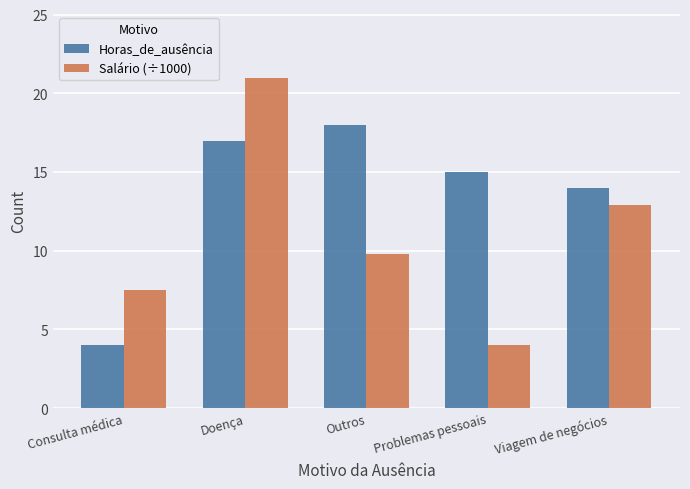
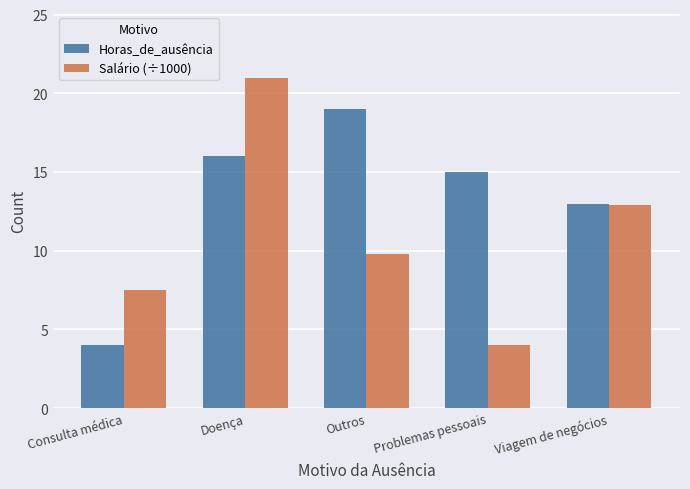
  {
    "Horas_de_ausência": {
      "Consulta médica": 4,
-     "Doença": 17,
-     "Outros": 18,
+     "Doença": 16,
+     "Outros": 19,
      "Problemas pessoais": 15,
-     "Viagem de negócios": 14
+     "Viagem de negócios": 13
    },
    "Salário (÷1000)": {
      "Consulta médica": 7.5,
      "Doença": 21,
      "Outros": 9.8,
      "Problemas pessoais": 4,
      "Viagem de negócios": 13
    }
  }
